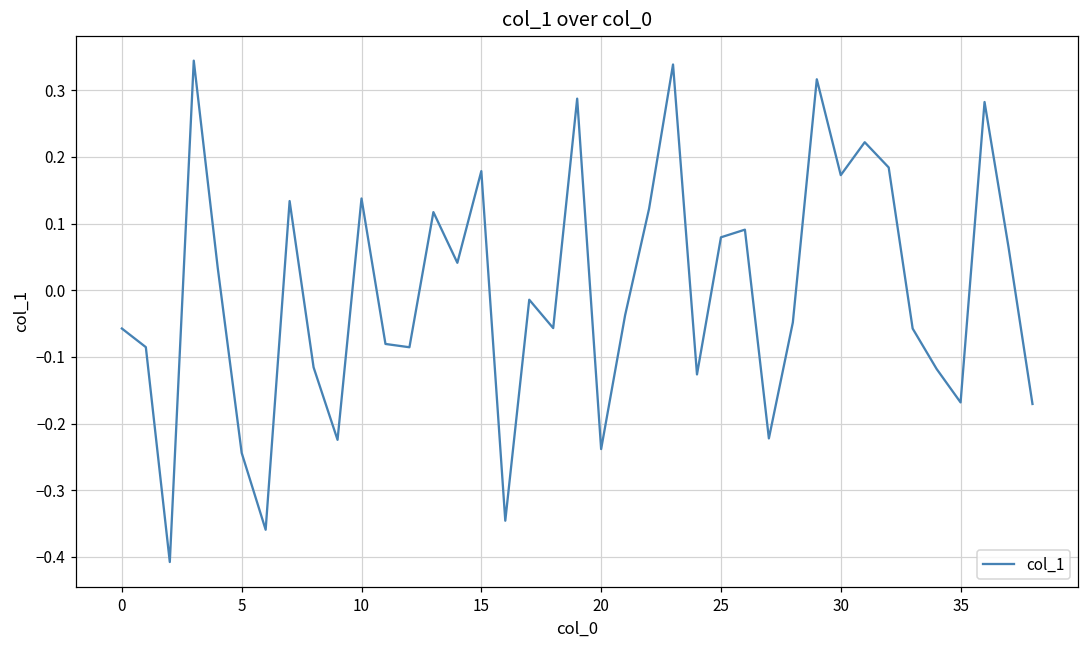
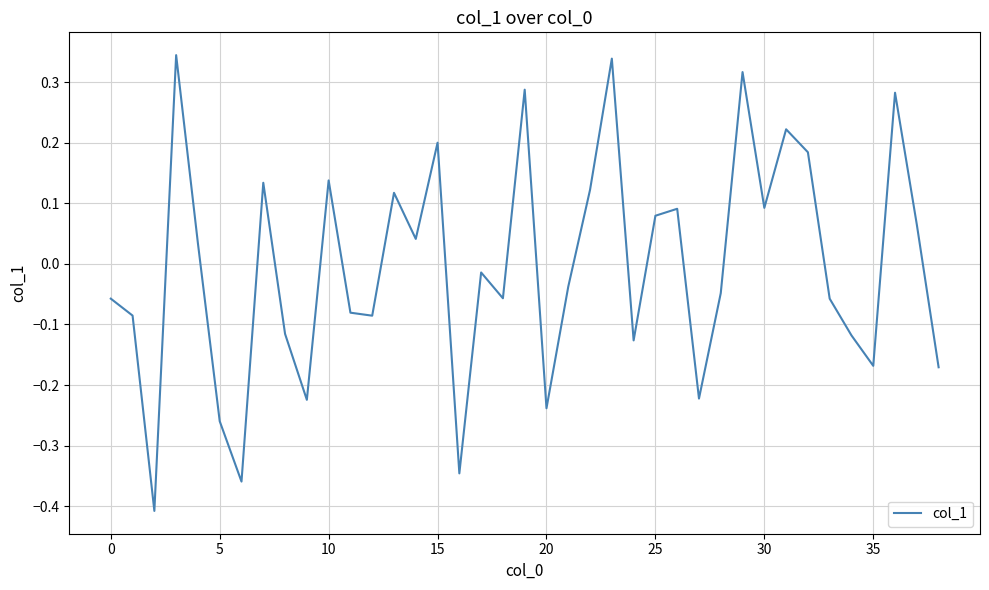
  {
    "0": -0.06,
-   "5": -0.24,
+   "5": -0.26,
    "10": 0.14,
-   "15": 0.18,
+   "15": 0.20,
    "20": -0.24,
    "25": 0.08,
-   "30": 0.17,
+   "30": 0.09,
    "35": -0.17
  }
